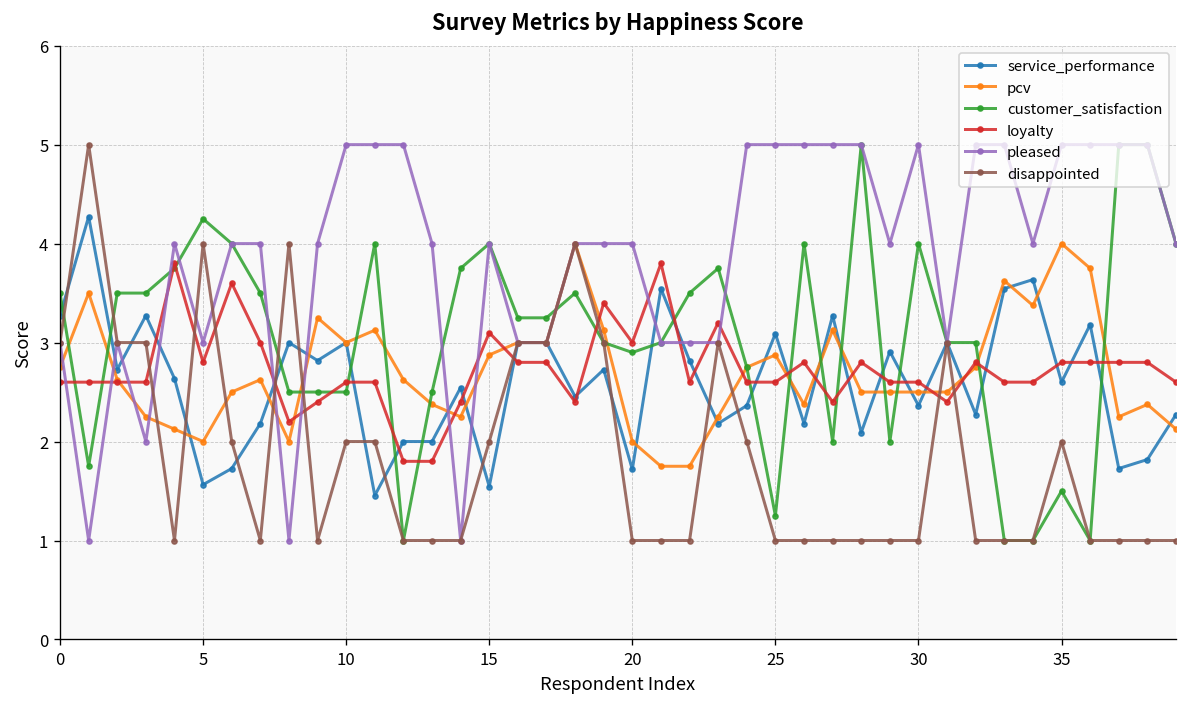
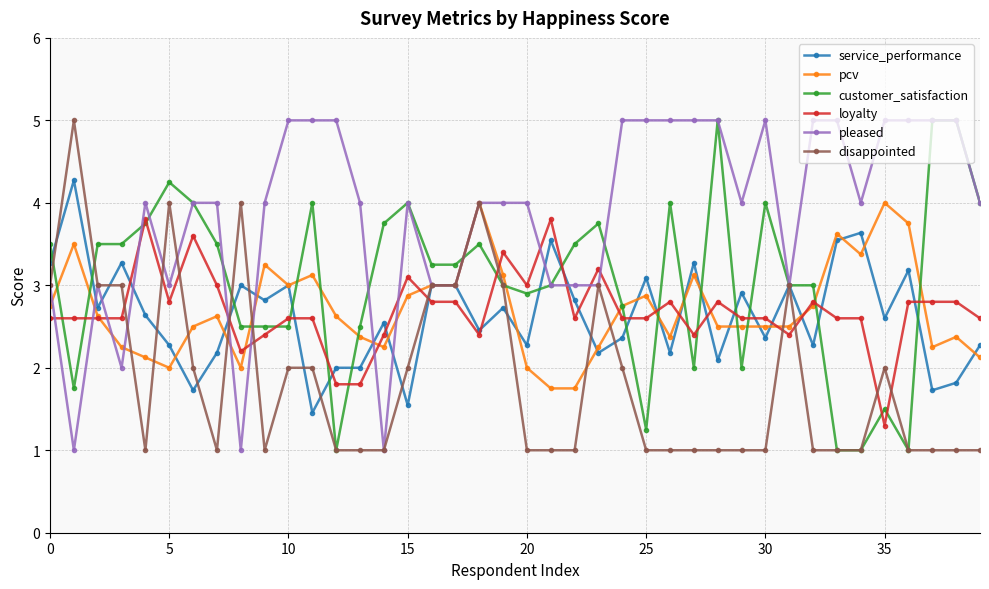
  {
    "service_performance": {
      "0": 3.3,
-     "5": 1.6,
+     "5": 2.3,
      "15": 1.5,
-     "20": 1.7,
+     "20": 2.3,
      "25": 3.1,
      "30": 2.4,
      "35": 2.6
    },
    "pcv": {
      "0": 2.8,
      "5": 2.0,
      "15": 2.9,
      "20": 2.0,
      "25": 2.9,
      "30": 2.5,
      "35": 4.0
    },
    "customer_satisfaction": {
      "0": 3.5,
      "5": 4.3,
      "10": 2.5,
      "20": 2.9,
      "25": 1.3,
      "30": 4.0,
      "35": 1.5
    },
    "loyalty": {
      "0": 2.6,
      "5": 2.8,
      "10": 2.6,
      "15": 3.1,
      "20": 3.0,
      "25": 2.6,
      "30": 2.6,
-     "35": 2.8
+     "35": 1.3
    },
    "pleased": {
      "5": 3.0,
      "10": 5.0,
      "20": 4.0,
      "25": 5.0,
      "30": 5.0
    },
    "disappointed": {
      "5": 4.0,
      "10": 2.0,
      "15": 2.0,
      "20": 1.0,
      "25": 1.0,
      "30": 1.0,
      "35": 2.0
    }
  }
